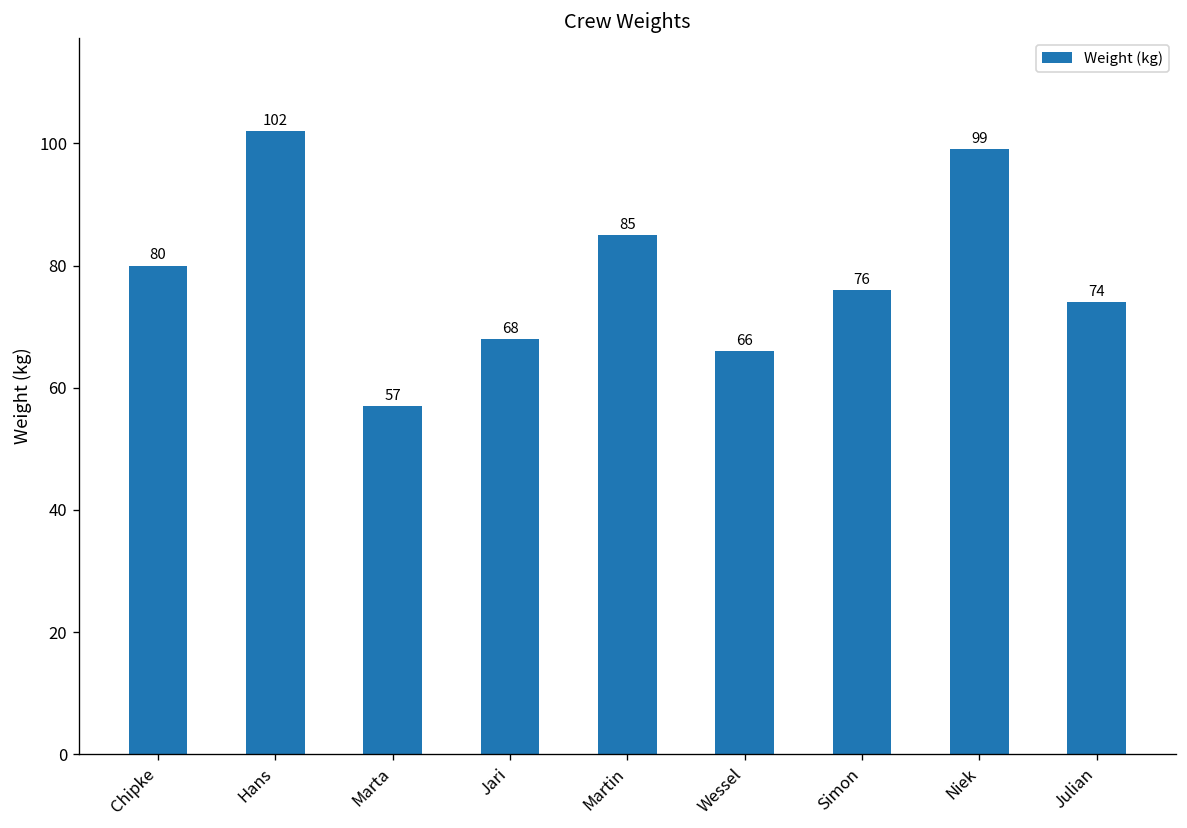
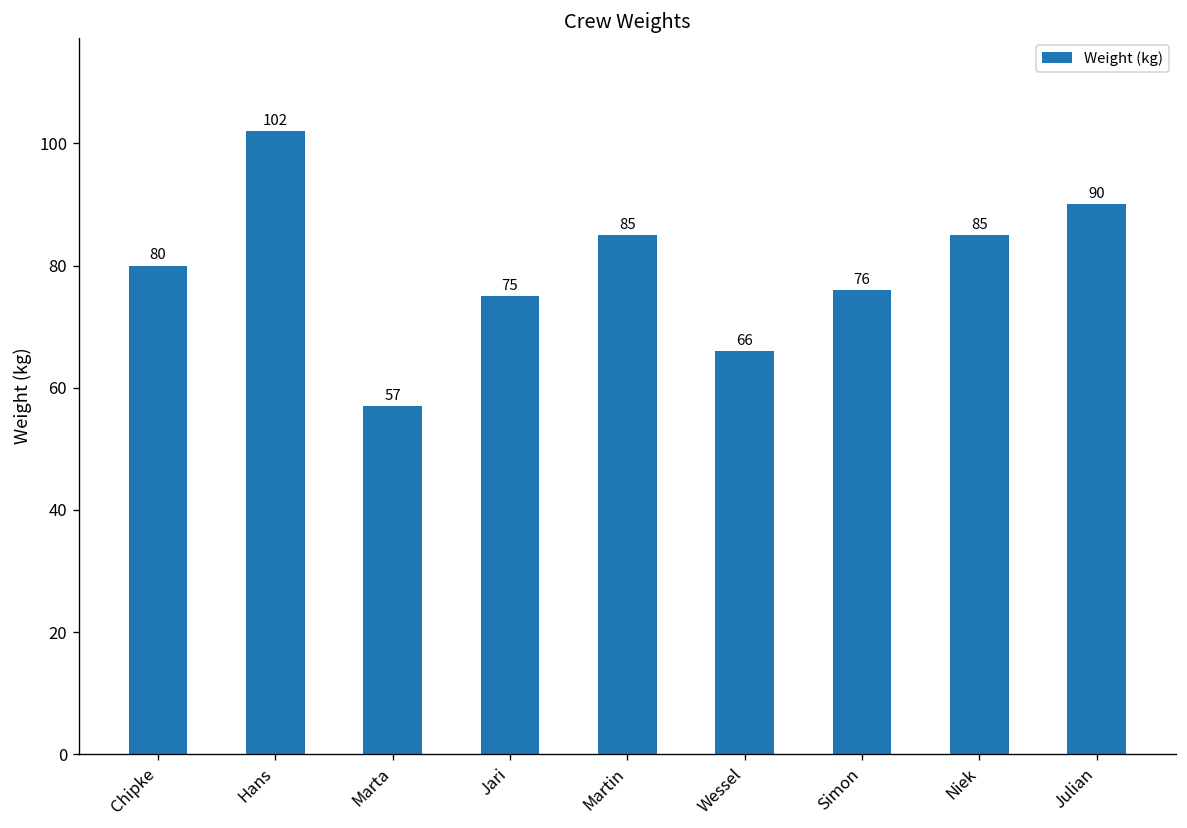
  {
    "Chipke": 80,
    "Hans": 102,
    "Marta": 57,
-   "Jari": 68,
+   "Jari": 75,
    "Martin": 85,
    "Wessel": 66,
    "Simon": 76,
-   "Niek": 99,
-   "Julian": 74
+   "Niek": 85,
+   "Julian": 90
  }
